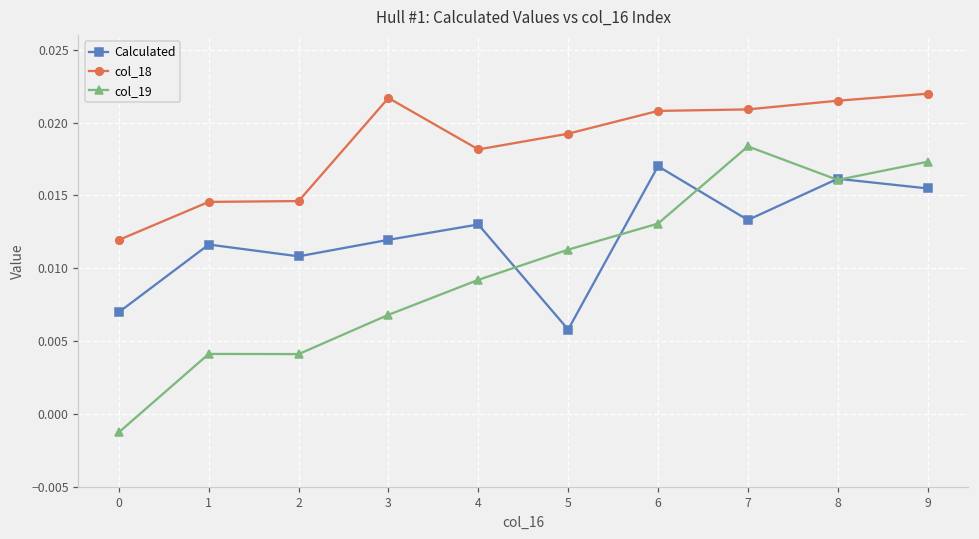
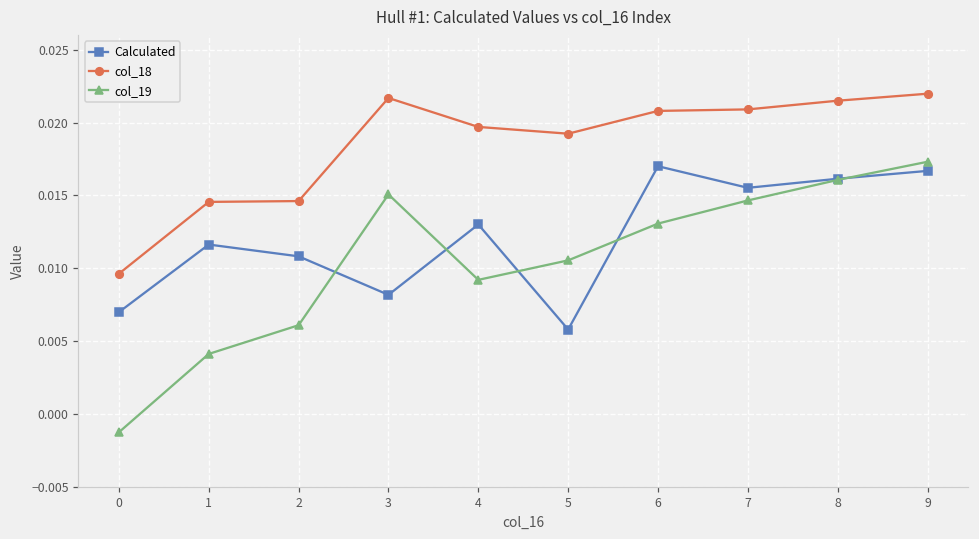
  {
    "Calculated": {
      "0": 0.0070,
      "1": 0.0116,
      "2": 0.0108,
-     "3": 0.0120,
+     "3": 0.0082,
      "4": 0.0130,
      "5": 0.0058,
      "6": 0.0170,
-     "7": 0.0133,
-     "9": 0.0155
+     "7": 0.0155,
+     "9": 0.0167
    },
    "col_18": {
-     "0": 0.0119,
+     "0": 0.0096,
      "1": 0.0146,
      "2": 0.0146,
      "3": 0.0217,
-     "4": 0.0182,
+     "4": 0.0197,
      "5": 0.0192,
      "6": 0.0208,
      "7": 0.0209,
      "8": 0.0215,
      "9": 0.0220
    },
    "col_19": {
      "0": -0.0013,
      "1": 0.0041,
-     "2": 0.0041,
-     "3": 0.0068,
+     "2": 0.0061,
+     "3": 0.0151,
      "4": 0.0092,
-     "5": 0.0113,
+     "5": 0.0105,
      "6": 0.0131,
-     "7": 0.0184,
+     "7": 0.0147,
      "9": 0.0173
    }
  }
